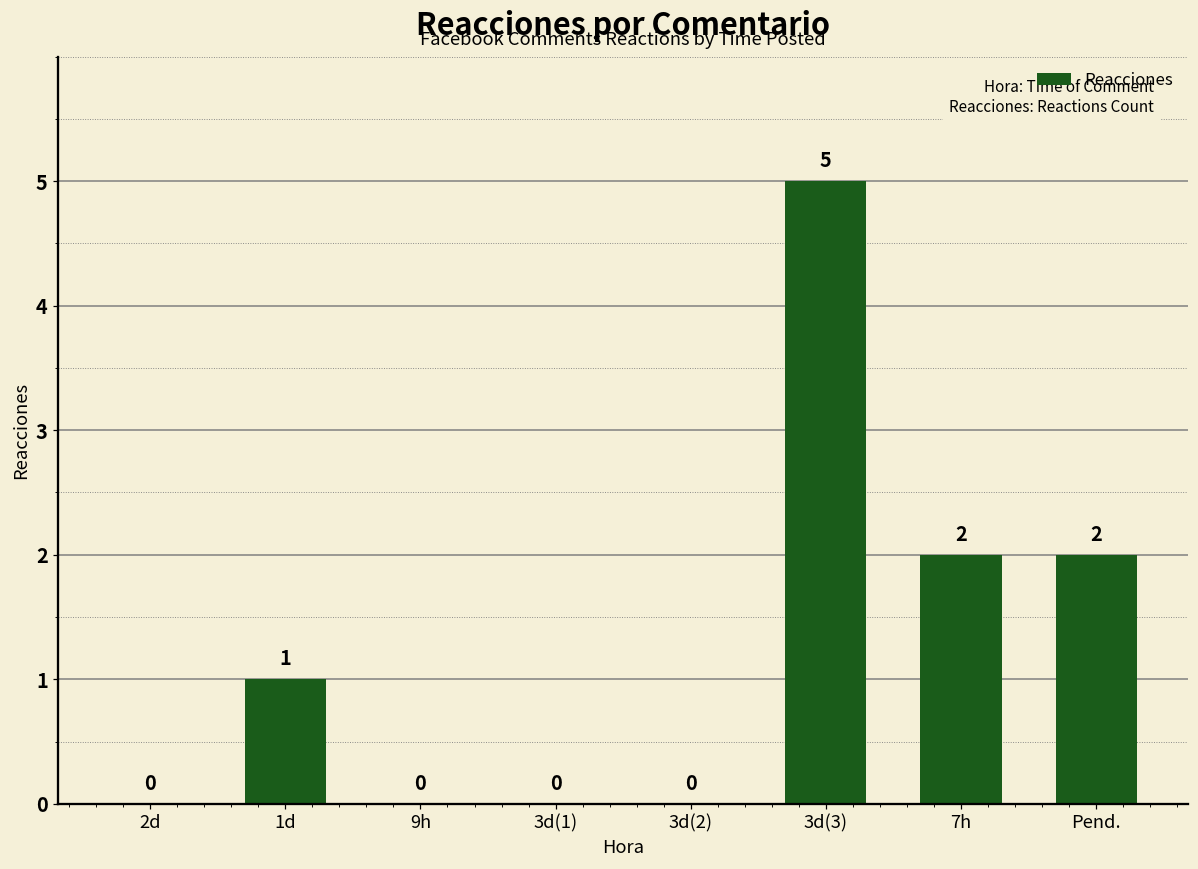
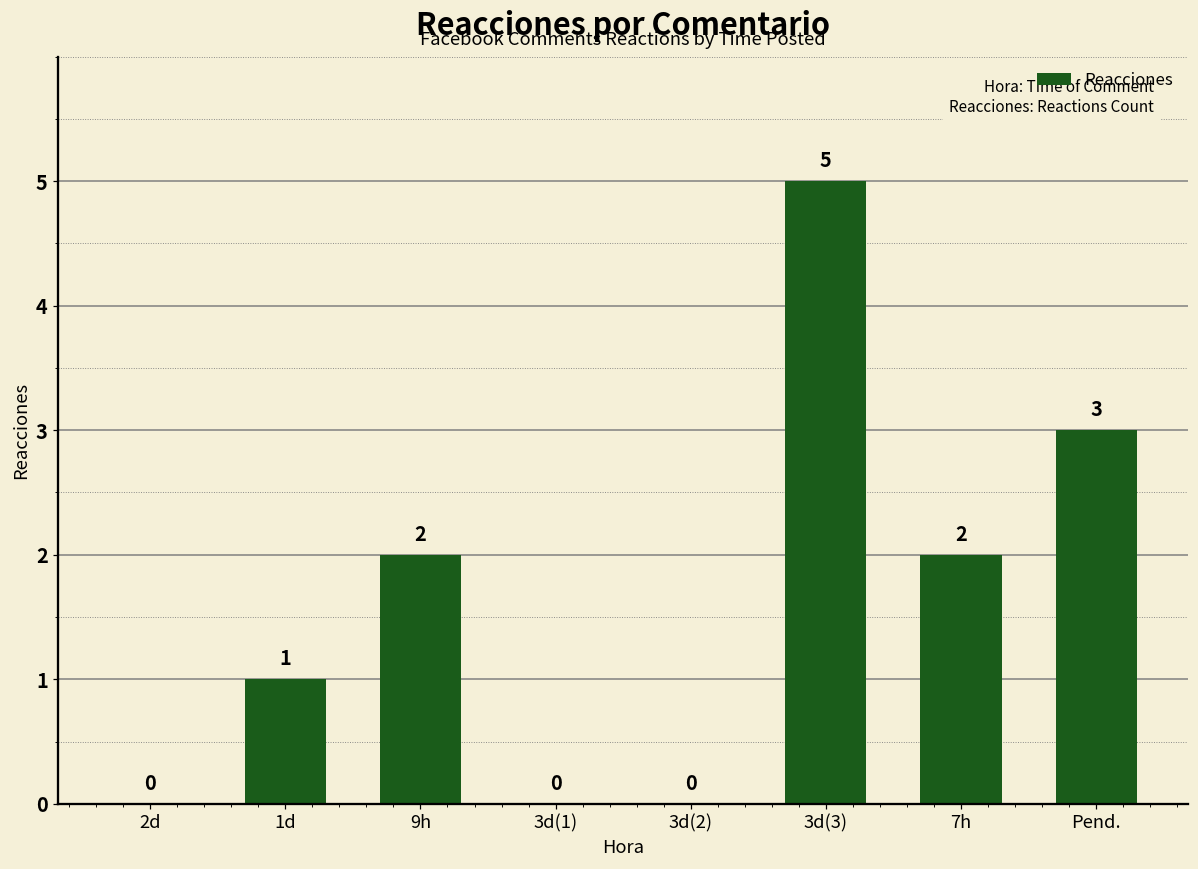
  {
    "2d": 0,
    "1d": 1,
-   "9h": 0,
+   "9h": 2,
    "3d(1)": 0,
    "3d(2)": 0,
    "3d(3)": 5,
    "7h": 2,
-   "Pend.": 2
+   "Pend.": 3
  }
